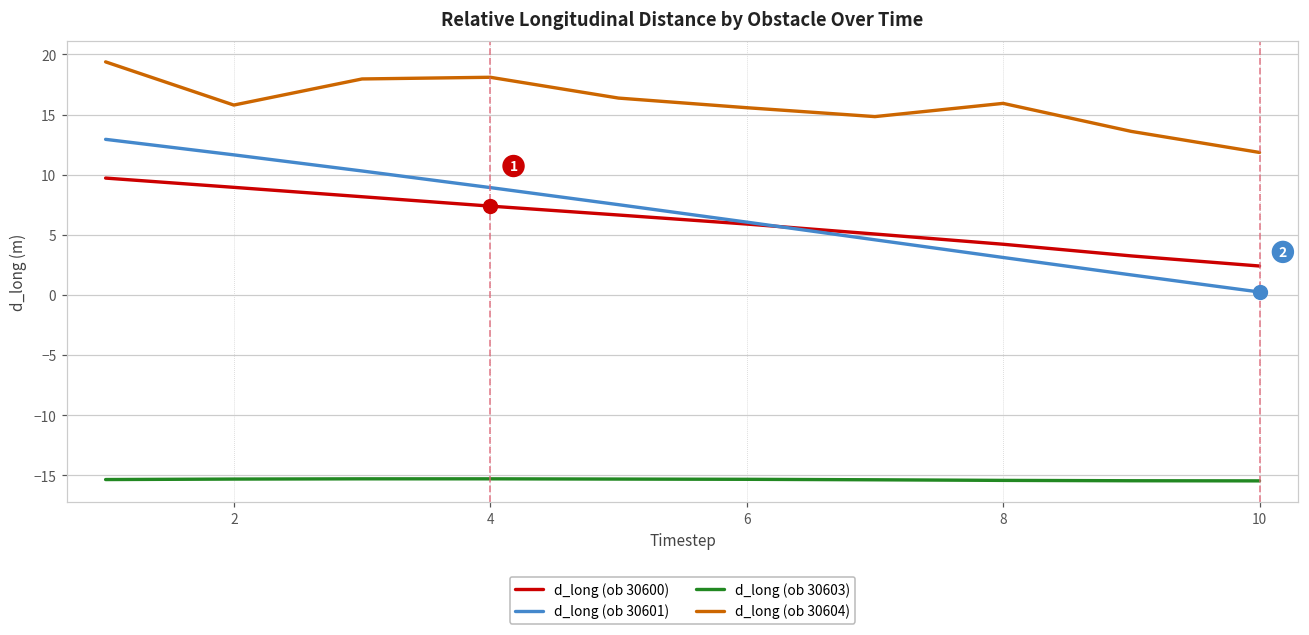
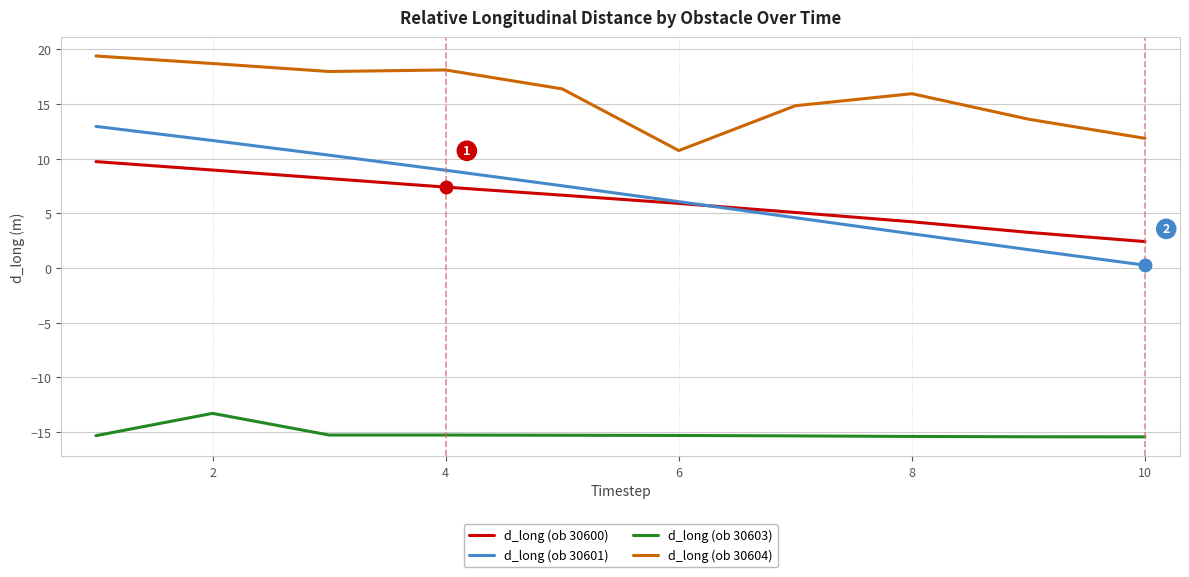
  {
    "d_long (ob 30603)": {
-     "2": -15.3,
+     "2": -13.3,
      "4": -15.3,
      "6": -15.3,
      "8": -15.4,
      "10": -15.5
    },
    "d_long (ob 30604)": {
-     "2": 15.8,
+     "2": 18.7,
      "4": 18.1,
-     "6": 15.6,
+     "6": 10.7,
      "8": 15.9,
      "10": 11.9
    }
  }
